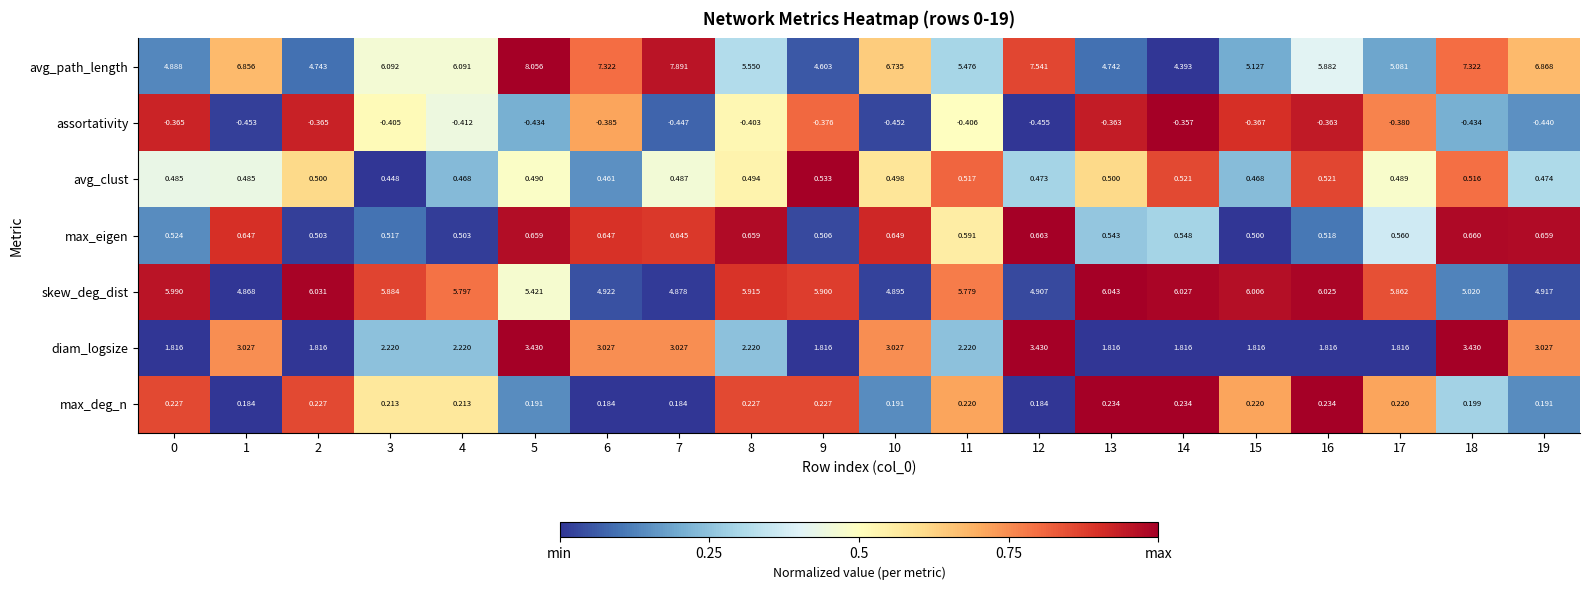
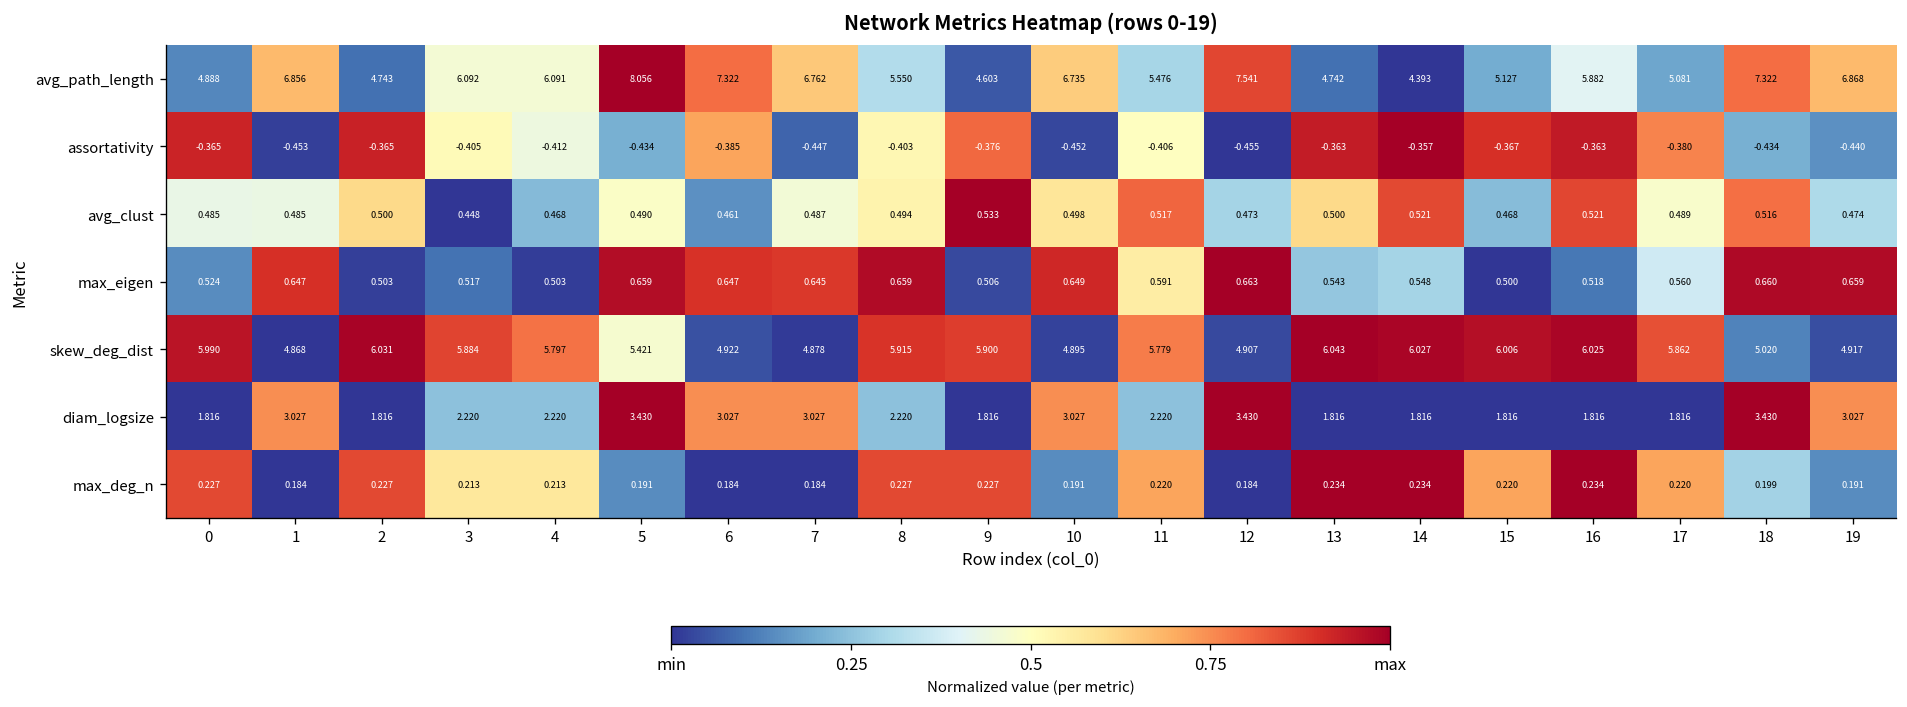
  {
    "avg_path_length": {
      "0": 4.888,
      "1": 6.856,
      "2": 4.743,
      "3": 6.092,
      "4": 6.091,
      "5": 8.056,
      "6": 7.322,
-     "7": 7.891,
+     "7": 6.762,
      "8": 5.550,
      "9": 4.603,
      "10": 6.735,
      "11": 5.476,
      "12": 7.541,
      "13": 4.742,
      "14": 4.393,
      "15": 5.127,
      "16": 5.882,
      "17": 5.081,
      "18": 7.322,
      "19": 6.868
    },
    "assortativity": {
      "0": -0.365,
      "1": -0.453,
      "2": -0.365,
      "3": -0.405,
      "4": -0.412,
      "5": -0.434,
      "6": -0.385,
      "7": -0.447,
      "8": -0.403,
      "9": -0.376,
      "10": -0.452,
      "11": -0.406,
      "12": -0.455,
      "13": -0.363,
      "14": -0.357,
      "15": -0.367,
      "16": -0.363,
      "17": -0.380,
      "18": -0.434,
      "19": -0.440
    },
    "avg_clust": {
      "0": 0.485,
      "1": 0.485,
      "2": 0.500,
      "3": 0.448,
      "4": 0.468,
      "5": 0.490,
      "6": 0.461,
      "7": 0.487,
      "8": 0.494,
      "9": 0.533,
      "10": 0.498,
      "11": 0.517,
      "12": 0.473,
      "13": 0.500,
      "14": 0.521,
      "15": 0.468,
      "16": 0.521,
      "17": 0.489,
      "18": 0.516,
      "19": 0.474
    },
    "max_eigen": {
      "0": 0.524,
      "1": 0.647,
      "2": 0.503,
      "3": 0.517,
      "4": 0.503,
      "5": 0.659,
      "6": 0.647,
      "7": 0.645,
      "8": 0.659,
      "9": 0.506,
      "10": 0.649,
      "11": 0.591,
      "12": 0.663,
      "13": 0.543,
      "14": 0.548,
      "15": 0.500,
      "16": 0.518,
      "17": 0.560,
      "18": 0.660,
      "19": 0.659
    },
    "skew_deg_dist": {
      "0": 5.990,
      "1": 4.868,
      "2": 6.031,
      "3": 5.884,
      "4": 5.797,
      "5": 5.421,
      "6": 4.922,
      "7": 4.878,
      "8": 5.915,
      "9": 5.900,
      "10": 4.895,
      "11": 5.779,
      "12": 4.907,
      "13": 6.043,
      "14": 6.027,
      "15": 6.006,
      "16": 6.025,
      "17": 5.862,
      "18": 5.020,
      "19": 4.917
    },
    "diam_logsize": {
      "0": 1.816,
      "1": 3.027,
      "2": 1.816,
      "3": 2.220,
      "4": 2.220,
      "5": 3.430,
      "6": 3.027,
      "7": 3.027,
      "8": 2.220,
      "9": 1.816,
      "10": 3.027,
      "11": 2.220,
      "12": 3.430,
      "13": 1.816,
      "14": 1.816,
      "15": 1.816,
      "16": 1.816,
      "17": 1.816,
      "18": 3.430,
      "19": 3.027
    },
    "max_deg_n": {
      "0": 0.227,
      "1": 0.184,
      "2": 0.227,
      "3": 0.213,
      "4": 0.213,
      "5": 0.191,
      "6": 0.184,
      "7": 0.184,
      "8": 0.227,
      "9": 0.227,
      "10": 0.191,
      "11": 0.220,
      "12": 0.184,
      "13": 0.234,
      "14": 0.234,
      "15": 0.220,
      "16": 0.234,
      "17": 0.220,
      "18": 0.199,
      "19": 0.191
    }
  }
